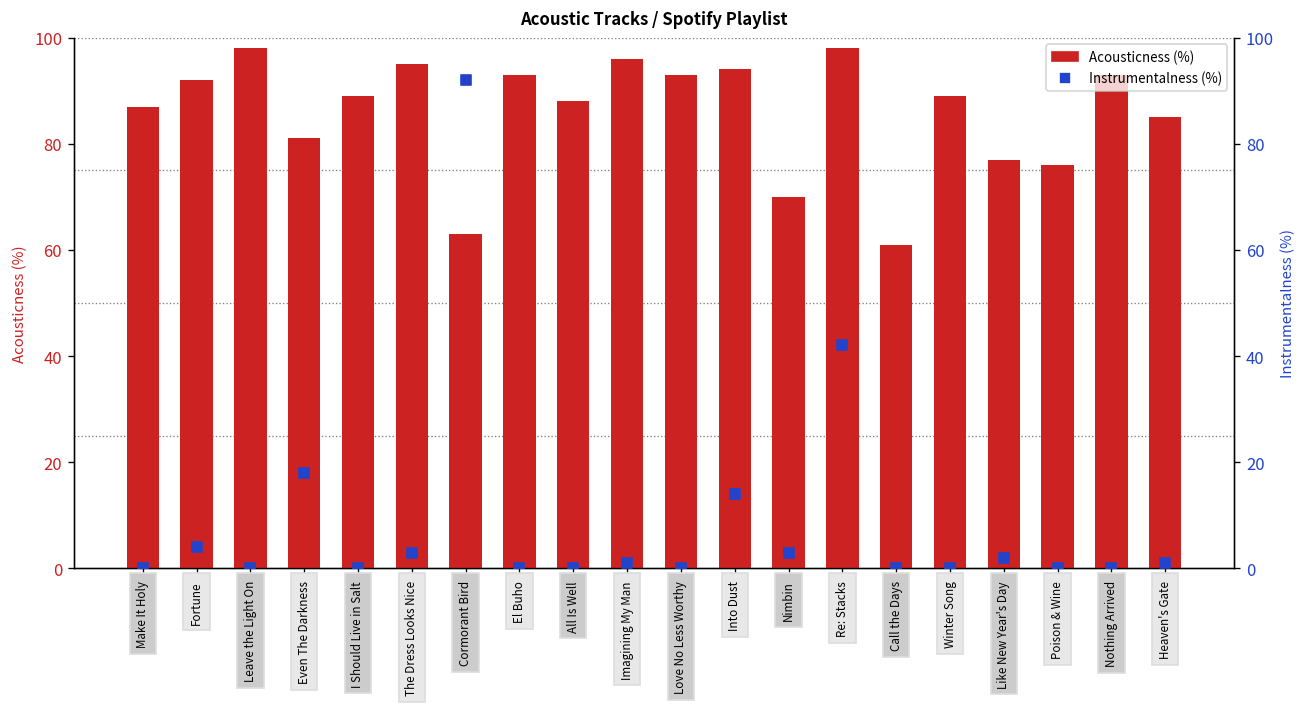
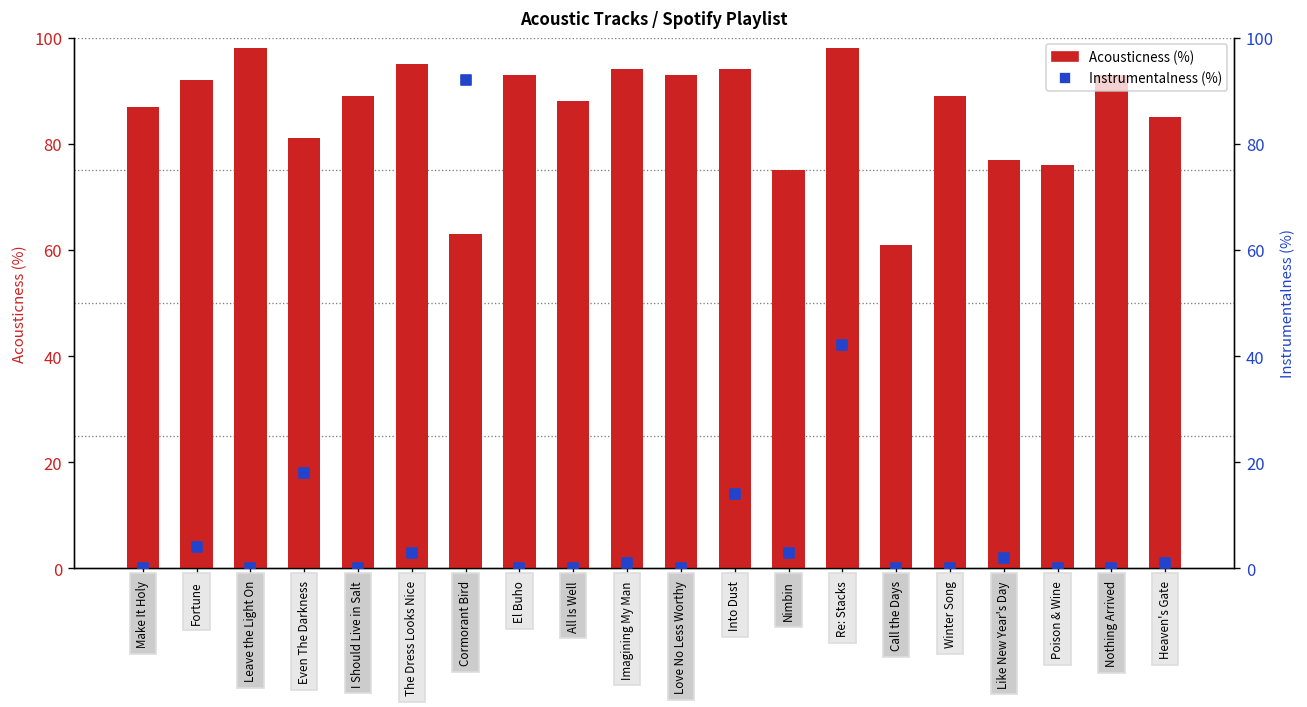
  {
    "Acousticness (%)": {
      "Make It Holy": 87,
      "Fortune": 92,
      "Leave the Light On": 98,
      "Even The Darkness": 81,
      "I Should Live in Salt": 89,
      "The Dress Looks Nice": 95,
      "Cormorant Bird": 63,
      "El Buho": 93,
      "All Is Well": 88,
-     "Imagining My Man": 96,
+     "Imagining My Man": 94,
      "Love No Less Worthy": 93,
      "Into Dust": 94,
-     "Nimbin": 70,
+     "Nimbin": 75,
      "Re: Stacks": 98,
      "Call the Days": 61,
      "Winter Song": 89,
      "Like New Year's Day": 77,
      "Poison & Wine": 76,
      "Heaven's Gate": 85
    }
  }
